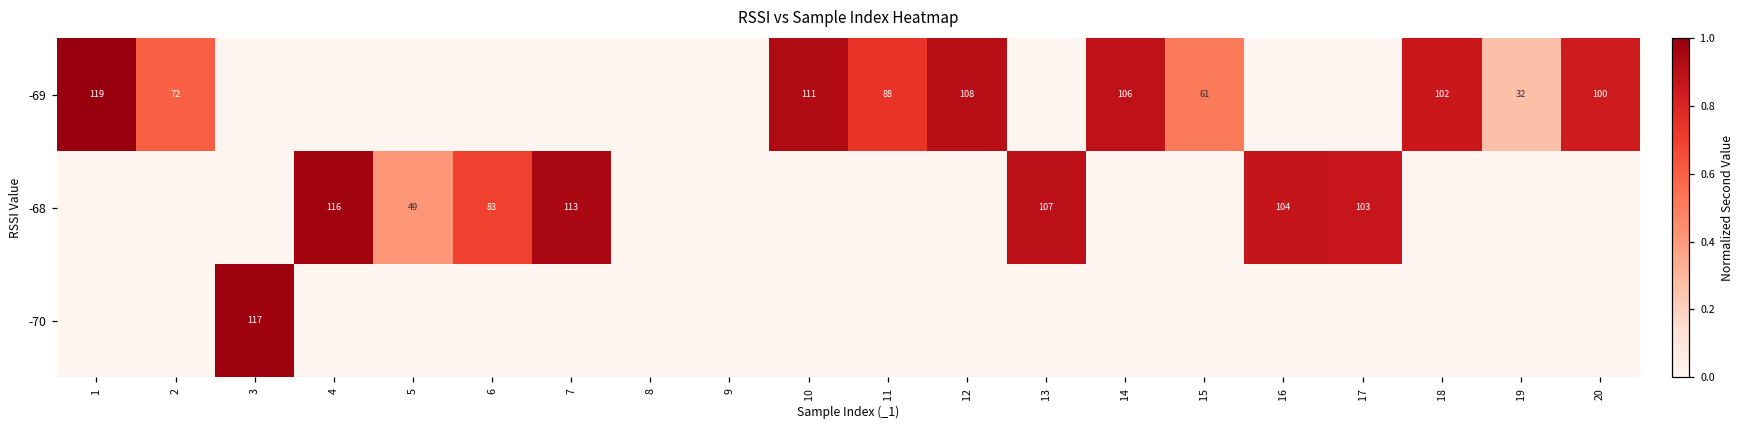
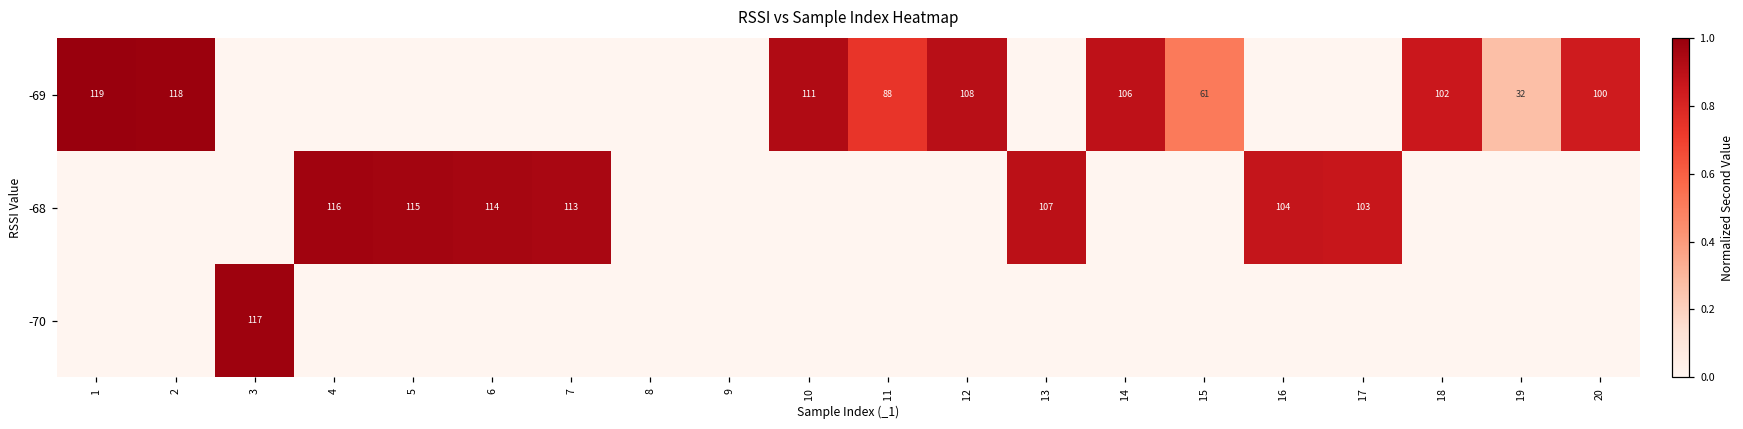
  {
    "-69": {
      "1": 119,
-     "2": 72,
+     "2": 118,
      "10": 111,
      "11": 88,
      "12": 108,
      "14": 106,
      "15": 61,
      "18": 102,
      "19": 32,
      "20": 100
    },
    "-68": {
      "4": 116,
-     "5": 49,
-     "6": 83,
+     "5": 115,
+     "6": 114,
      "7": 113,
      "13": 107,
      "16": 104,
      "17": 103
    },
    "-70": {
      "3": 117
    }
  }
